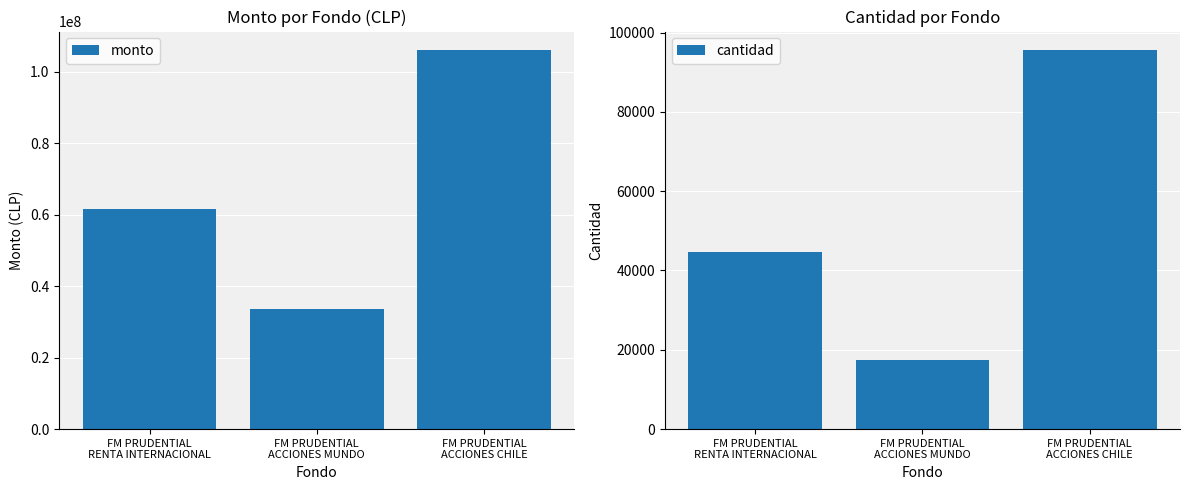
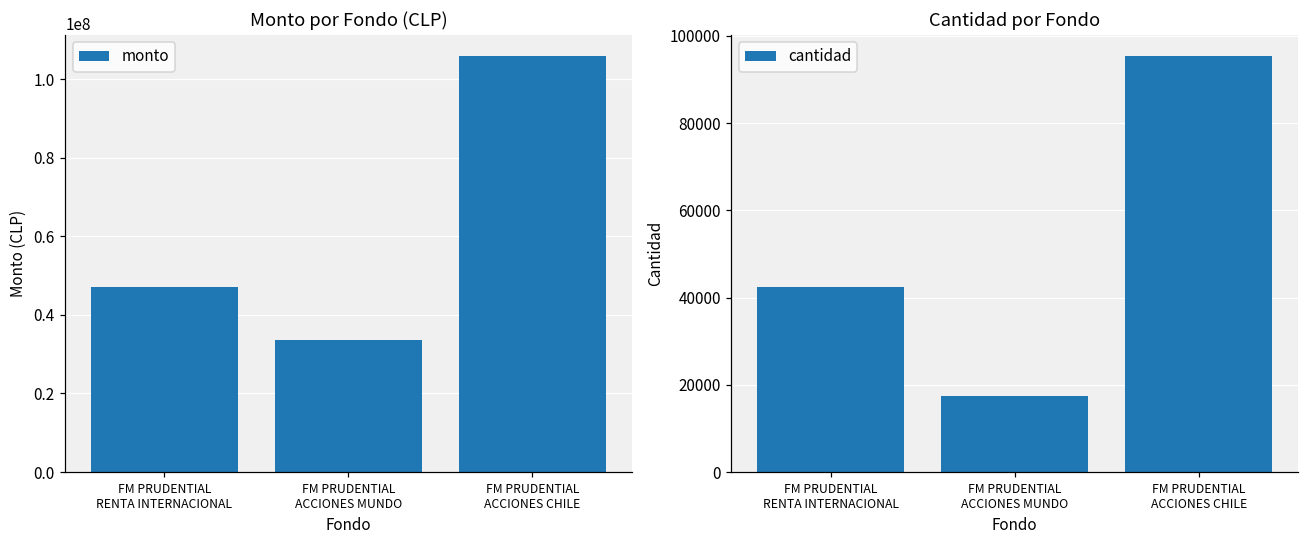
  {
    "Monto por Fondo (CLP)": {
-     "FM PRUDENTIAL RENTA INTERNACIONAL": 62000000,
+     "FM PRUDENTIAL RENTA INTERNACIONAL": 47000000,
      "FM PRUDENTIAL ACCIONES MUNDO": 34000000,
      "FM PRUDENTIAL ACCIONES CHILE": 106000000
    },
    "Cantidad por Fondo": {
-     "FM PRUDENTIAL RENTA INTERNACIONAL": 45000,
+     "FM PRUDENTIAL RENTA INTERNACIONAL": 42000,
      "FM PRUDENTIAL ACCIONES MUNDO": 18000,
      "FM PRUDENTIAL ACCIONES CHILE": 95000
    }
  }
